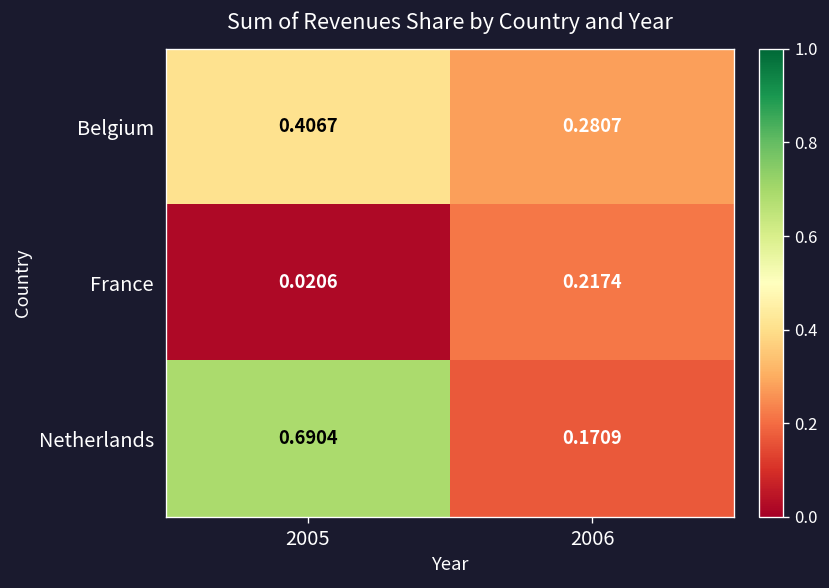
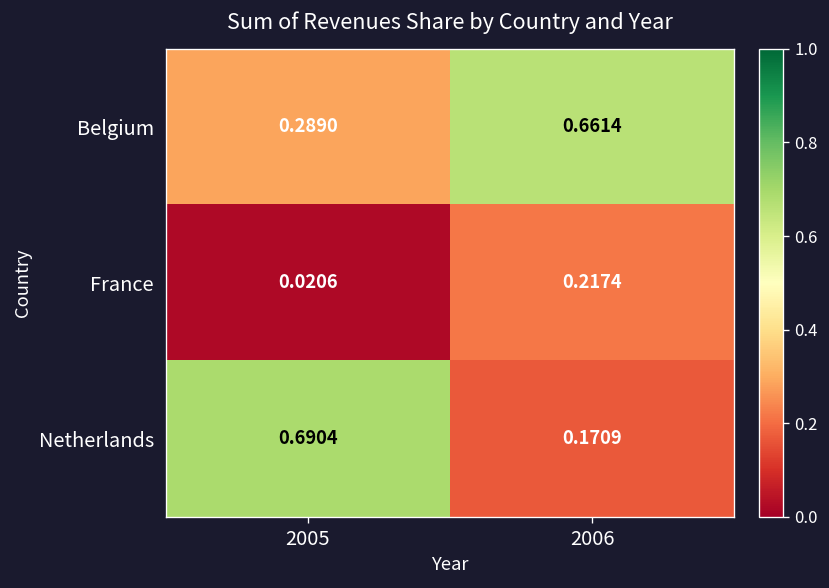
  {
    "Belgium": {
-     "2005": 0.4067,
-     "2006": 0.2807
+     "2005": 0.2890,
+     "2006": 0.6614
    },
    "France": {
      "2005": 0.0206,
      "2006": 0.2174
    },
    "Netherlands": {
      "2005": 0.6904,
      "2006": 0.1709
    }
  }
